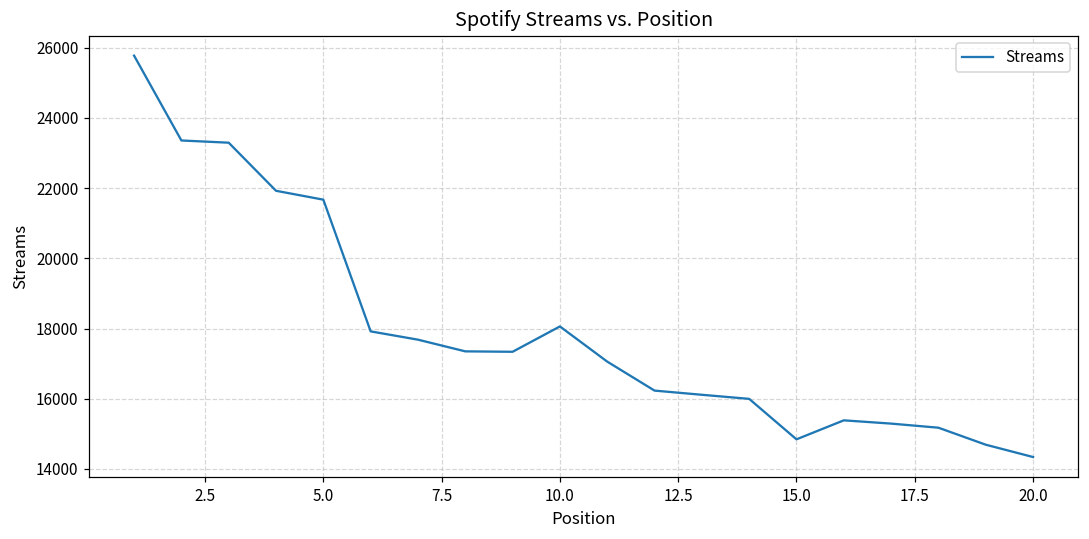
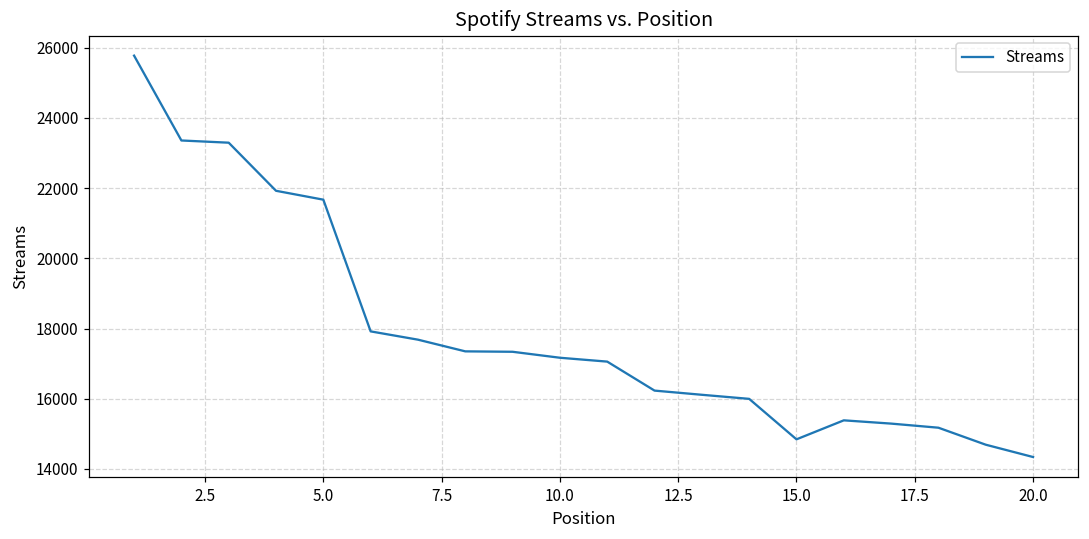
  {
    "5.0": 21700,
-   "10.0": 18100,
+   "10.0": 17200,
    "15.0": 14800,
    "20.0": 14300
  }
